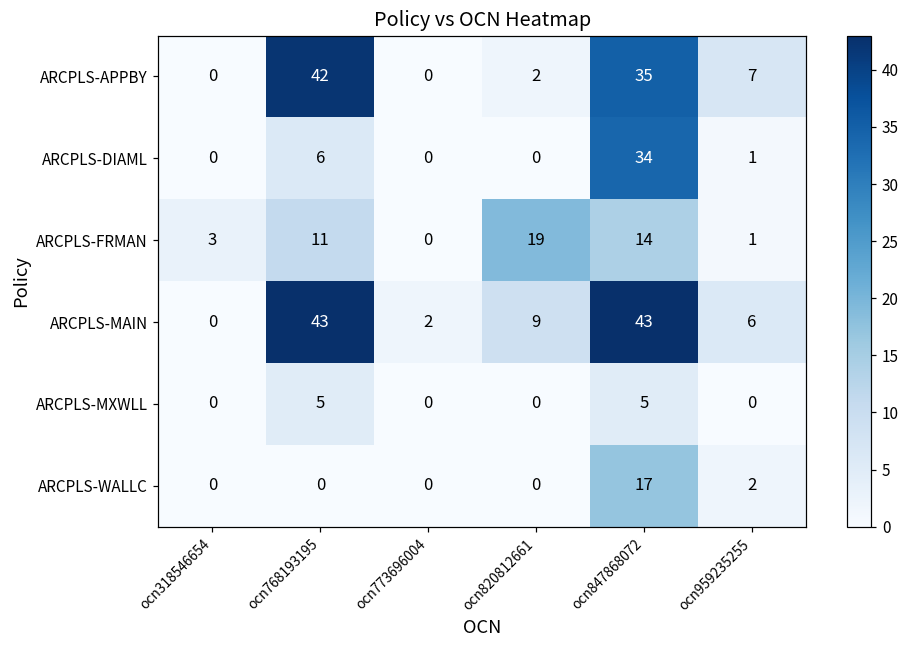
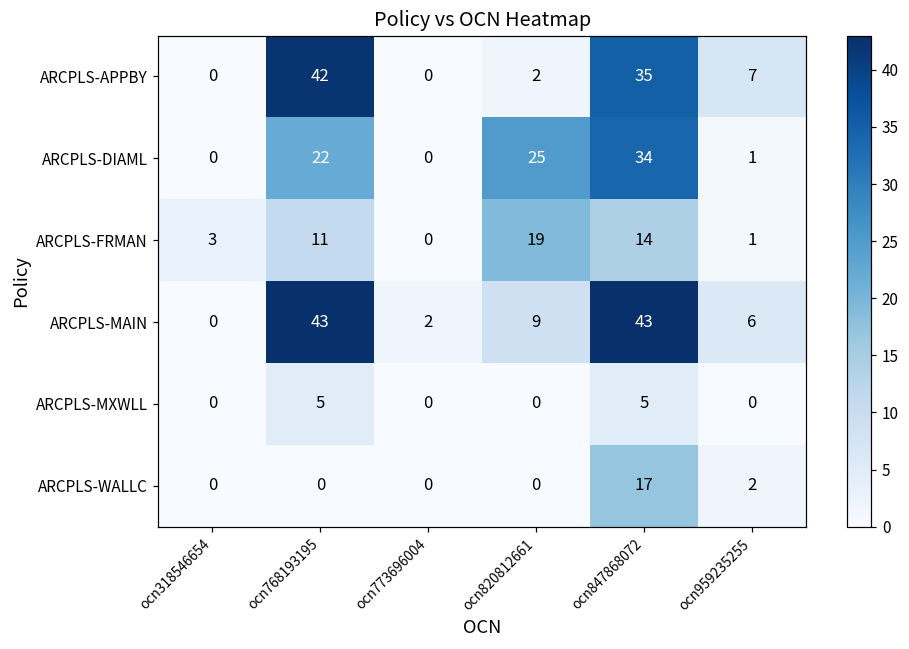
  {
    "ARCPLS-APPBY": {
      "ocn318546654": 0,
      "ocn768193195": 42,
      "ocn773696004": 0,
      "ocn820812661": 2,
      "ocn847868072": 35,
      "ocn959235255": 7
    },
    "ARCPLS-DIAML": {
      "ocn318546654": 0,
-     "ocn768193195": 6,
+     "ocn768193195": 22,
      "ocn773696004": 0,
-     "ocn820812661": 0,
+     "ocn820812661": 25,
      "ocn847868072": 34,
      "ocn959235255": 1
    },
    "ARCPLS-FRMAN": {
      "ocn318546654": 3,
      "ocn768193195": 11,
      "ocn773696004": 0,
      "ocn820812661": 19,
      "ocn847868072": 14,
      "ocn959235255": 1
    },
    "ARCPLS-MAIN": {
      "ocn318546654": 0,
      "ocn768193195": 43,
      "ocn773696004": 2,
      "ocn820812661": 9,
      "ocn847868072": 43,
      "ocn959235255": 6
    },
    "ARCPLS-MXWLL": {
      "ocn318546654": 0,
      "ocn768193195": 5,
      "ocn773696004": 0,
      "ocn820812661": 0,
      "ocn847868072": 5,
      "ocn959235255": 0
    },
    "ARCPLS-WALLC": {
      "ocn318546654": 0,
      "ocn768193195": 0,
      "ocn773696004": 0,
      "ocn820812661": 0,
      "ocn847868072": 17,
      "ocn959235255": 2
    }
  }
